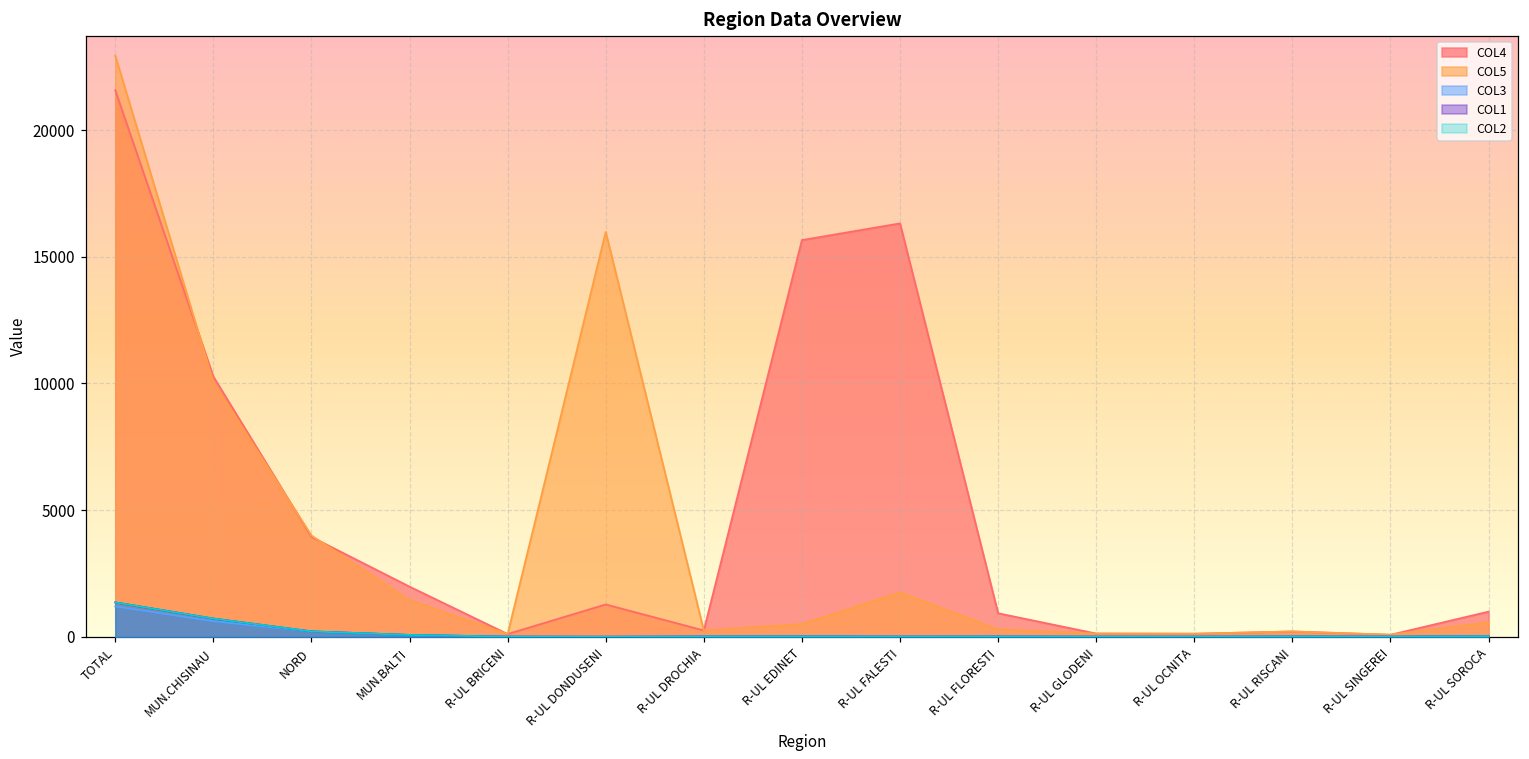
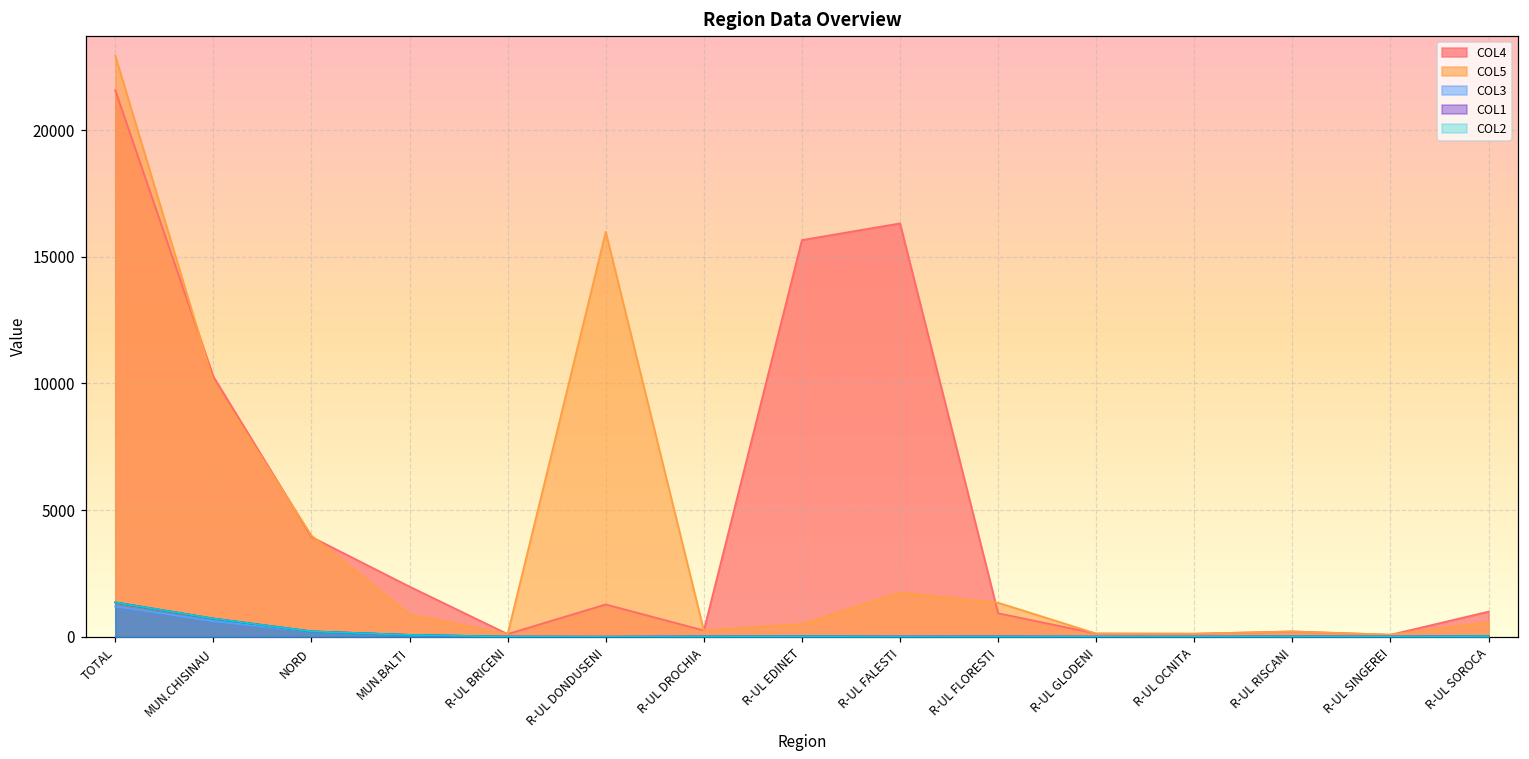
  {
    "COL4": {
      "TOTAL": 21600,
      "MUN.CHISINAU": 10300,
      "MUN.BALTI": 2000,
      "R-UL DONDUSENI": 1300,
      "R-UL EDINET": 15700,
      "R-UL FALESTI": 16300,
      "R-UL FLORESTI": 900,
      "R-UL SOROCA": 1000
    },
    "COL5": {
      "TOTAL": 22900,
      "MUN.CHISINAU": 10100,
-     "MUN.BALTI": 1500,
+     "MUN.BALTI": 900,
      "R-UL DONDUSENI": 16000,
      "R-UL EDINET": 500,
      "R-UL FALESTI": 1800,
-     "R-UL FLORESTI": 300,
+     "R-UL FLORESTI": 1300,
      "R-UL SOROCA": 600
    }
  }
